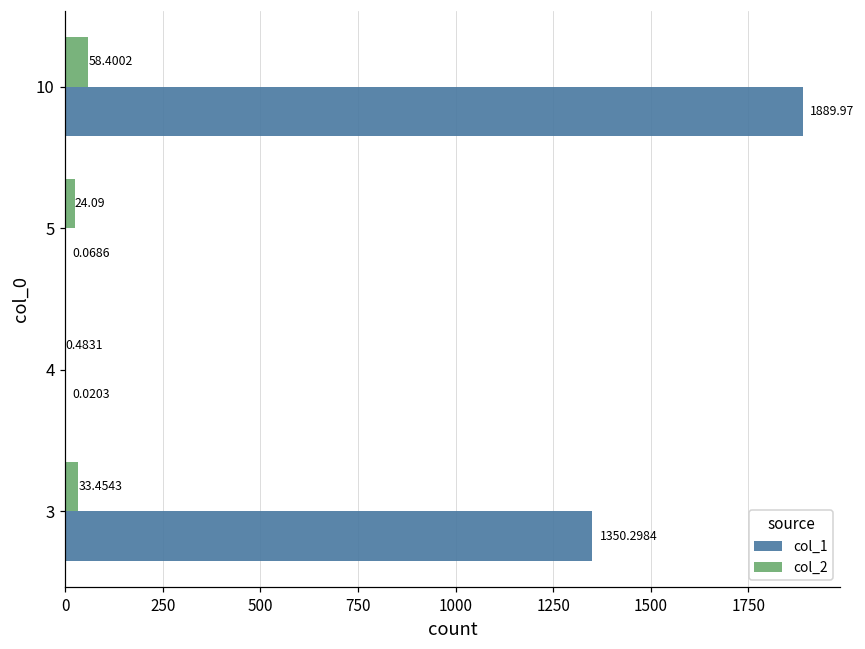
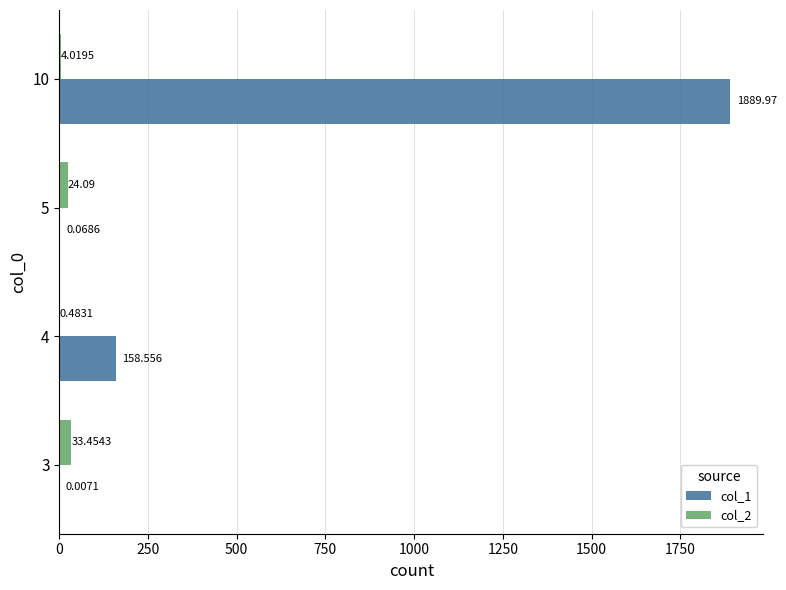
  {
    "col_1": {
      "10": 1889.97,
      "5": 0.0686,
-     "4": 0.0203,
-     "3": 1350.2984
+     "4": 158.556,
+     "3": 0.0071
    },
    "col_2": {
-     "10": 58.4002,
+     "10": 4.0195,
      "5": 24.09,
      "4": 0.4831,
      "3": 33.4543
    }
  }
